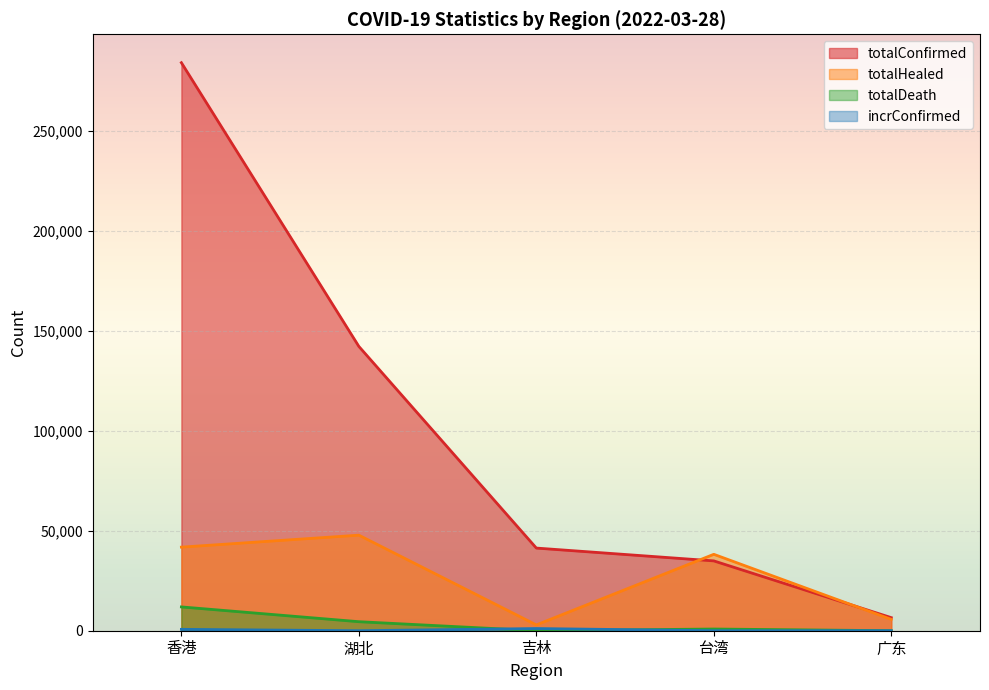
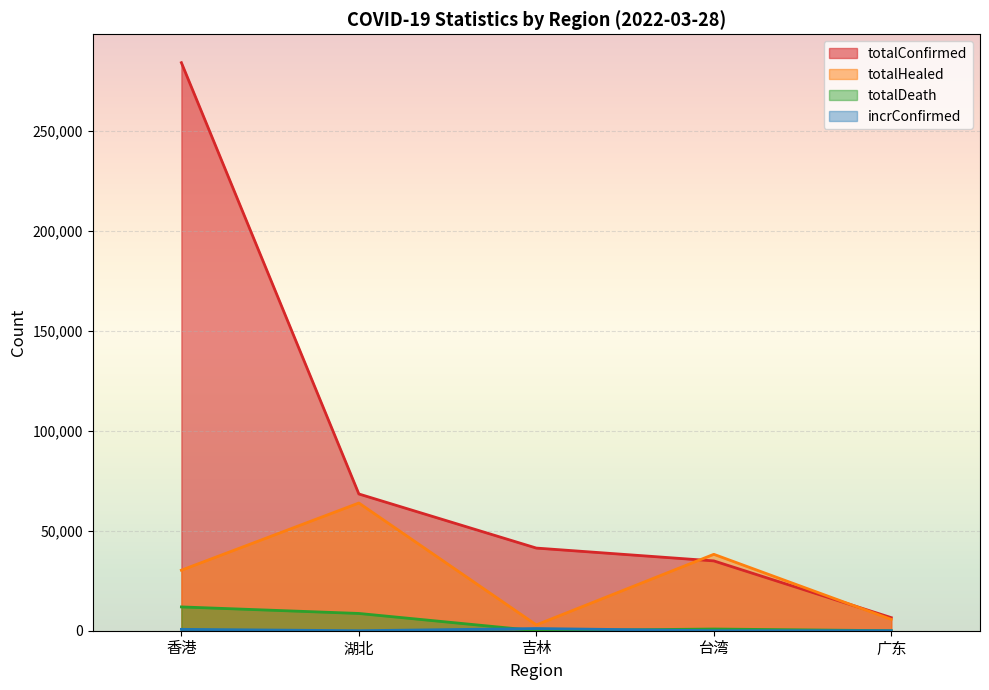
  {
    "totalConfirmed": {
      "香港": "284,000",
-     "湖北": "142,000",
+     "湖北": "68,000",
      "吉林": "41,000",
      "台湾": "35,000"
    },
    "totalHealed": {
-     "香港": "42,000",
-     "湖北": "48,000",
+     "香港": "30,000",
+     "湖北": "64,000",
      "吉林": "3,000",
      "台湾": "38,000"
    },
    "totalDeath": {
      "香港": "12,000",
-     "湖北": "5,000"
+     "湖北": "9,000"
    },
    "incrConfirmed": {
      "香港": "1,000",
      "湖北": "0"
    }
  }
